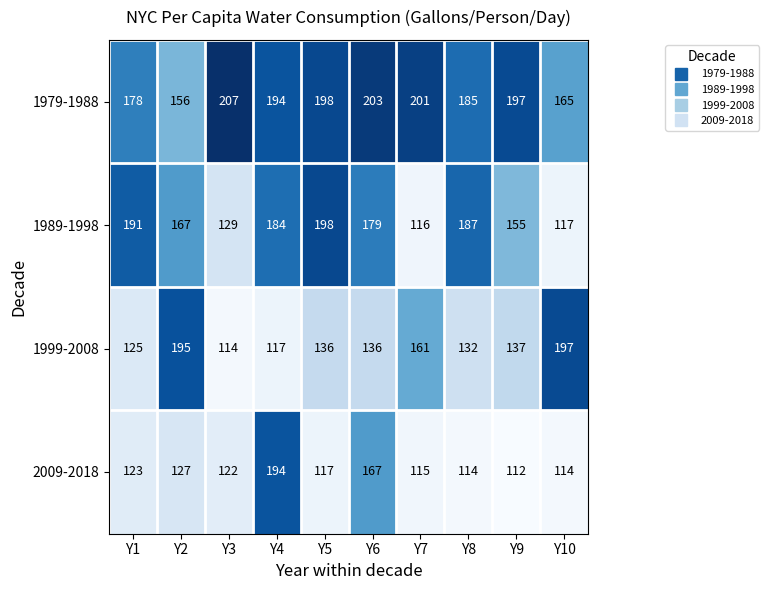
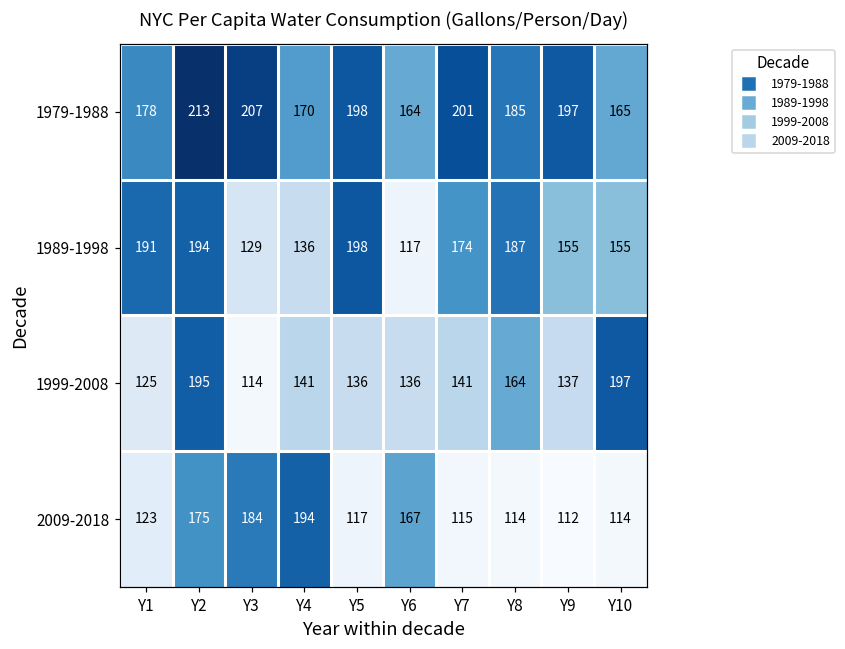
  {
    "1979-1988": {
      "Y1": 178,
-     "Y2": 156,
+     "Y2": 213,
      "Y3": 207,
-     "Y4": 194,
+     "Y4": 170,
      "Y5": 198,
-     "Y6": 203,
+     "Y6": 164,
      "Y7": 201,
      "Y8": 185,
      "Y9": 197,
      "Y10": 165
    },
    "1989-1998": {
      "Y1": 191,
-     "Y2": 167,
+     "Y2": 194,
      "Y3": 129,
-     "Y4": 184,
+     "Y4": 136,
      "Y5": 198,
-     "Y6": 179,
-     "Y7": 116,
+     "Y6": 117,
+     "Y7": 174,
      "Y8": 187,
      "Y9": 155,
-     "Y10": 117
+     "Y10": 155
    },
    "1999-2008": {
      "Y1": 125,
      "Y2": 195,
      "Y3": 114,
-     "Y4": 117,
+     "Y4": 141,
      "Y5": 136,
      "Y6": 136,
-     "Y7": 161,
-     "Y8": 132,
+     "Y7": 141,
+     "Y8": 164,
      "Y9": 137,
      "Y10": 197
    },
    "2009-2018": {
      "Y1": 123,
-     "Y2": 127,
-     "Y3": 122,
+     "Y2": 175,
+     "Y3": 184,
      "Y4": 194,
      "Y5": 117,
      "Y6": 167,
      "Y7": 115,
      "Y8": 114,
      "Y9": 112,
      "Y10": 114
    }
  }
